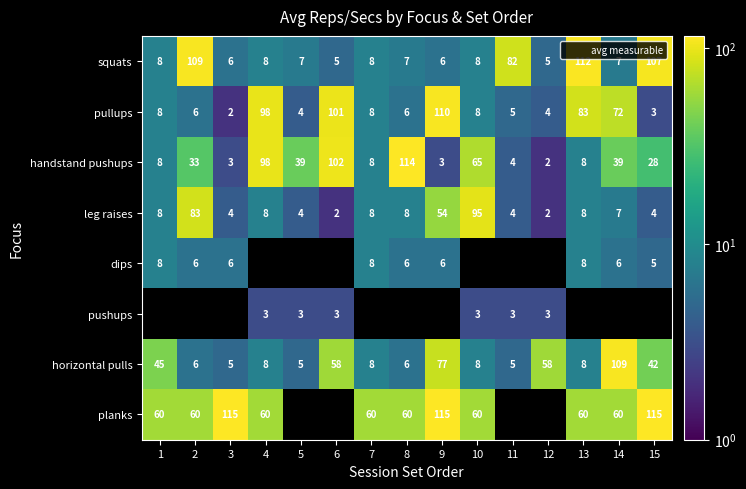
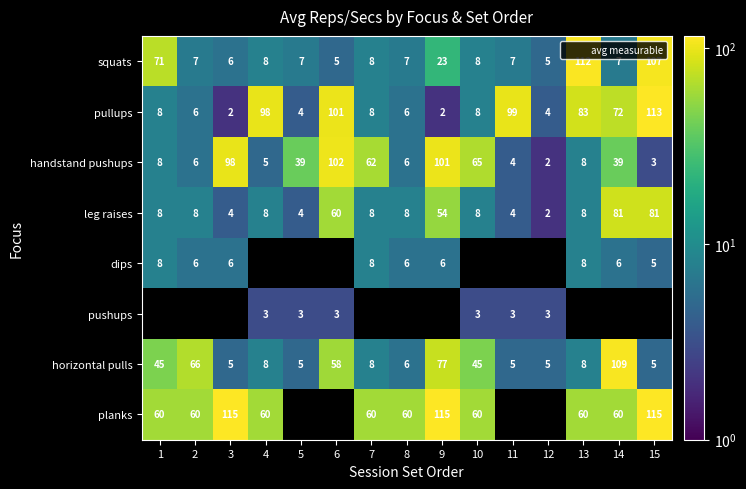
  {
    "squats": {
-     "1": 8,
-     "2": 109,
+     "1": 71,
+     "2": 7,
      "3": 6,
      "4": 8,
      "5": 7,
      "6": 5,
      "7": 8,
      "8": 7,
-     "9": 6,
+     "9": 23,
      "10": 8,
-     "11": 82,
+     "11": 7,
      "12": 5
    },
    "pullups": {
      "1": 8,
      "2": 6,
      "3": 2,
      "4": 98,
      "5": 4,
      "6": 101,
      "7": 8,
      "8": 6,
-     "9": 110,
+     "9": 2,
      "10": 8,
-     "11": 5,
+     "11": 99,
      "12": 4,
      "13": 83,
      "14": 72,
-     "15": 3
+     "15": 113
    },
    "handstand pushups": {
      "1": 8,
-     "2": 33,
-     "3": 3,
-     "4": 98,
+     "2": 6,
+     "3": 98,
+     "4": 5,
      "5": 39,
      "6": 102,
-     "7": 8,
-     "8": 114,
-     "9": 3,
+     "7": 62,
+     "8": 6,
+     "9": 101,
      "10": 65,
      "11": 4,
      "12": 2,
      "13": 8,
      "14": 39,
-     "15": 28
+     "15": 3
    },
    "leg raises": {
      "1": 8,
-     "2": 83,
+     "2": 8,
      "3": 4,
      "4": 8,
      "5": 4,
-     "6": 2,
+     "6": 60,
      "7": 8,
      "8": 8,
      "9": 54,
-     "10": 95,
+     "10": 8,
      "11": 4,
      "12": 2,
      "13": 8,
-     "14": 7,
-     "15": 4
+     "14": 81,
+     "15": 81
    },
    "dips": {
      "1": 8,
      "2": 6,
      "3": 6,
      "7": 8,
      "8": 6,
      "9": 6,
      "13": 8,
      "14": 6,
      "15": 5
    },
    "pushups": {
      "4": 3,
      "5": 3,
      "6": 3,
      "10": 3,
      "11": 3,
      "12": 3
    },
    "horizontal pulls": {
      "1": 45,
-     "2": 6,
+     "2": 66,
      "3": 5,
      "4": 8,
      "5": 5,
      "6": 58,
      "7": 8,
      "8": 6,
      "9": 77,
-     "10": 8,
+     "10": 45,
      "11": 5,
-     "12": 58,
+     "12": 5,
      "13": 8,
      "14": 109,
-     "15": 42
+     "15": 5
    },
    "planks": {
      "1": 60,
      "2": 60,
      "3": 115,
      "4": 60,
      "7": 60,
      "8": 60,
      "9": 115,
      "10": 60,
      "13": 60,
      "14": 60,
      "15": 115
    }
  }
